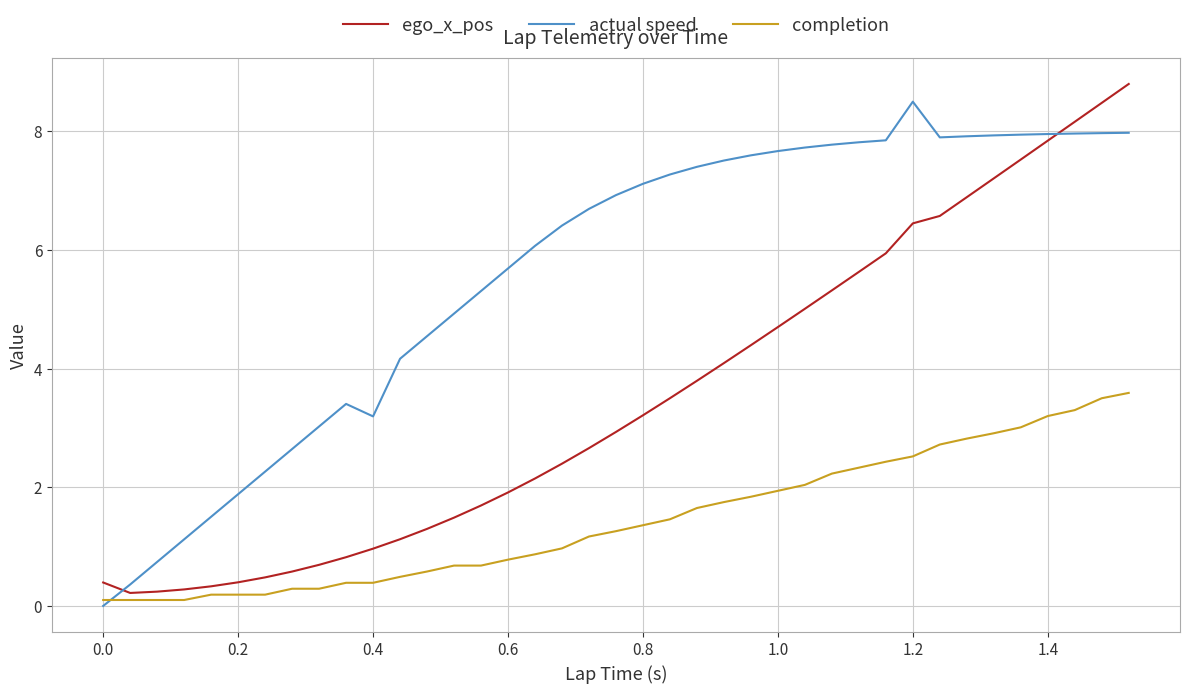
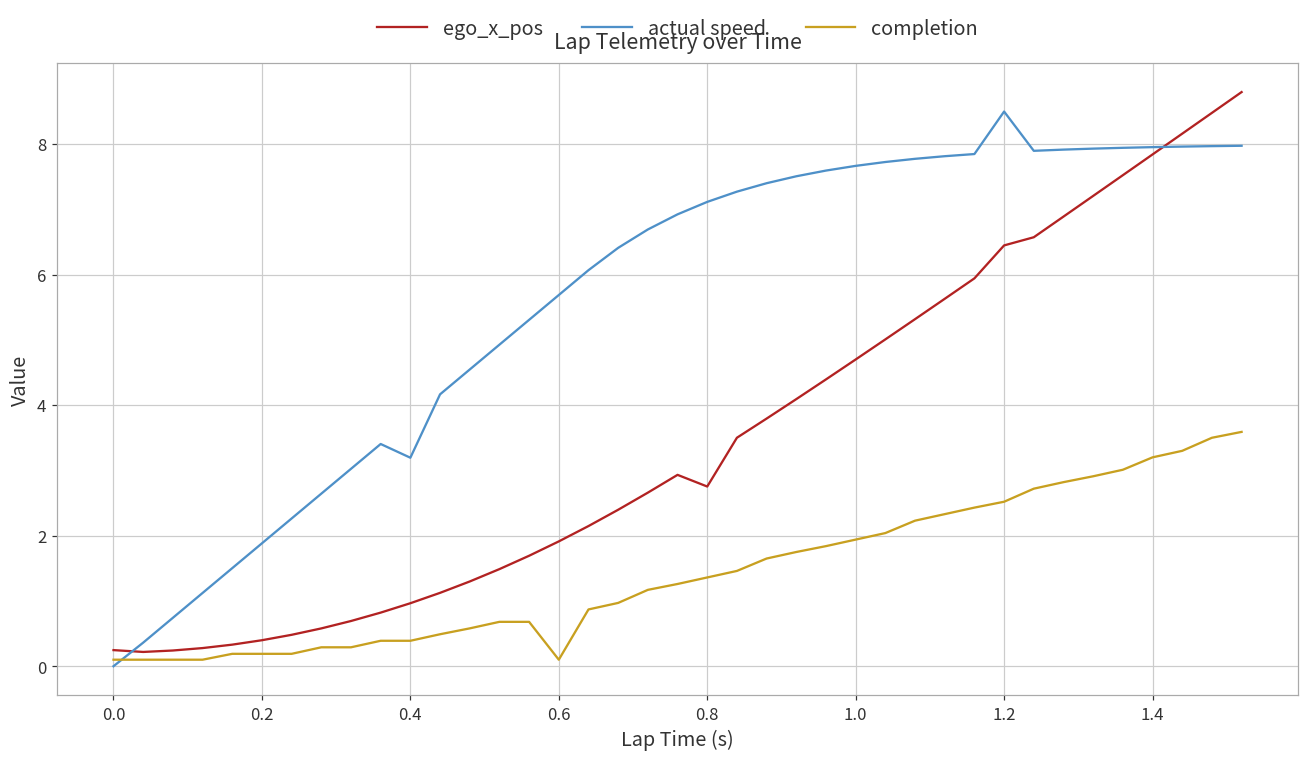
  {
    "ego_x_pos": {
-     "0.0": 0.4,
+     "0.0": 0.2,
      "0.2": 0.4,
      "0.4": 1.0,
      "0.6": 1.9,
-     "0.8": 3.2,
+     "0.8": 2.8,
      "1.0": 4.7,
      "1.2": 6.4,
      "1.4": 7.8
    },
    "actual speed": {
      "0.0": 0.0,
      "0.2": 1.9,
      "0.4": 3.2,
      "0.6": 5.7,
      "0.8": 7.1,
      "1.0": 7.7,
      "1.2": 8.5,
      "1.4": 8.0
    },
    "completion": {
      "0.0": 0.1,
      "0.2": 0.2,
      "0.4": 0.4,
-     "0.6": 0.8,
+     "0.6": 0.1,
      "0.8": 1.4,
      "1.0": 1.9,
      "1.2": 2.5,
      "1.4": 3.2
    }
  }
